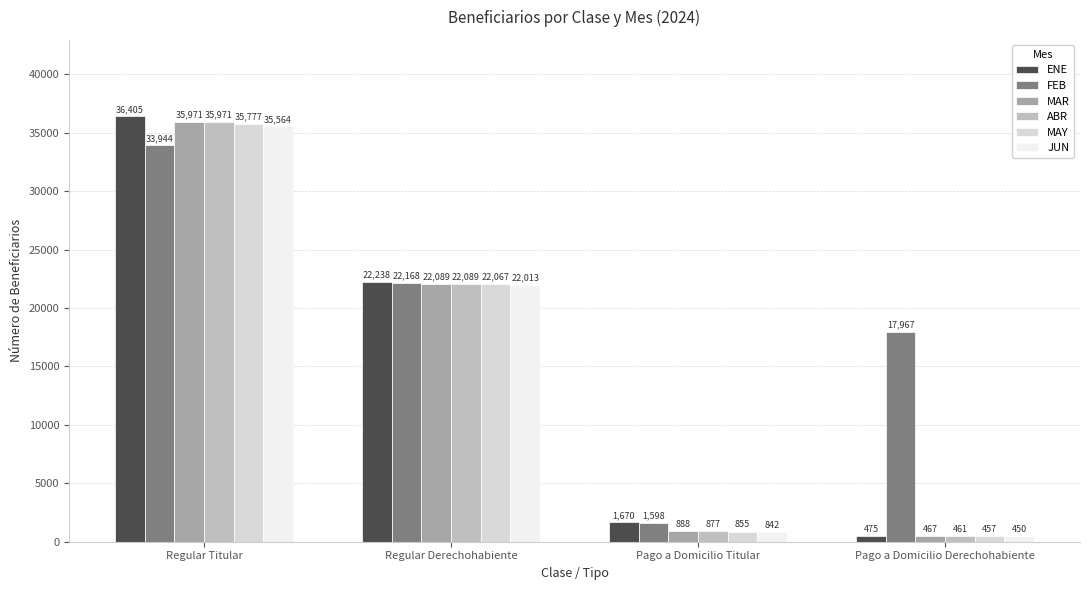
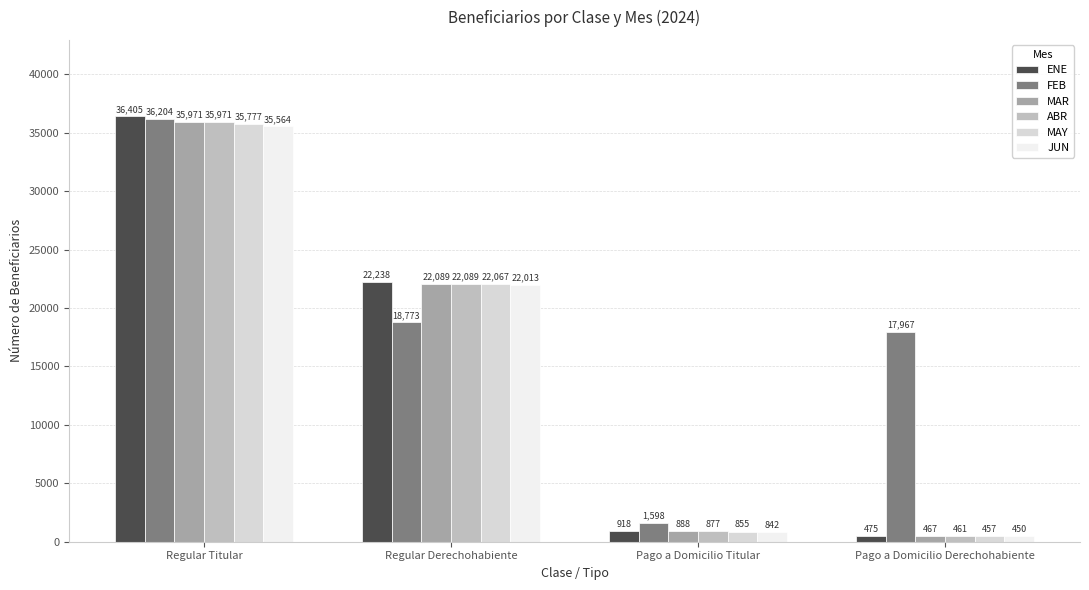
  {
    "ENE": {
      "Regular Titular": "36,405",
      "Regular Derechohabiente": "22,238",
-     "Pago a Domicilio Titular": "1,670",
+     "Pago a Domicilio Titular": "918",
      "Pago a Domicilio Derechohabiente": "475"
    },
    "FEB": {
-     "Regular Titular": "33,944",
-     "Regular Derechohabiente": "22,168",
+     "Regular Titular": "36,204",
+     "Regular Derechohabiente": "18,773",
      "Pago a Domicilio Titular": "1,598",
      "Pago a Domicilio Derechohabiente": "17,967"
    }
  }
